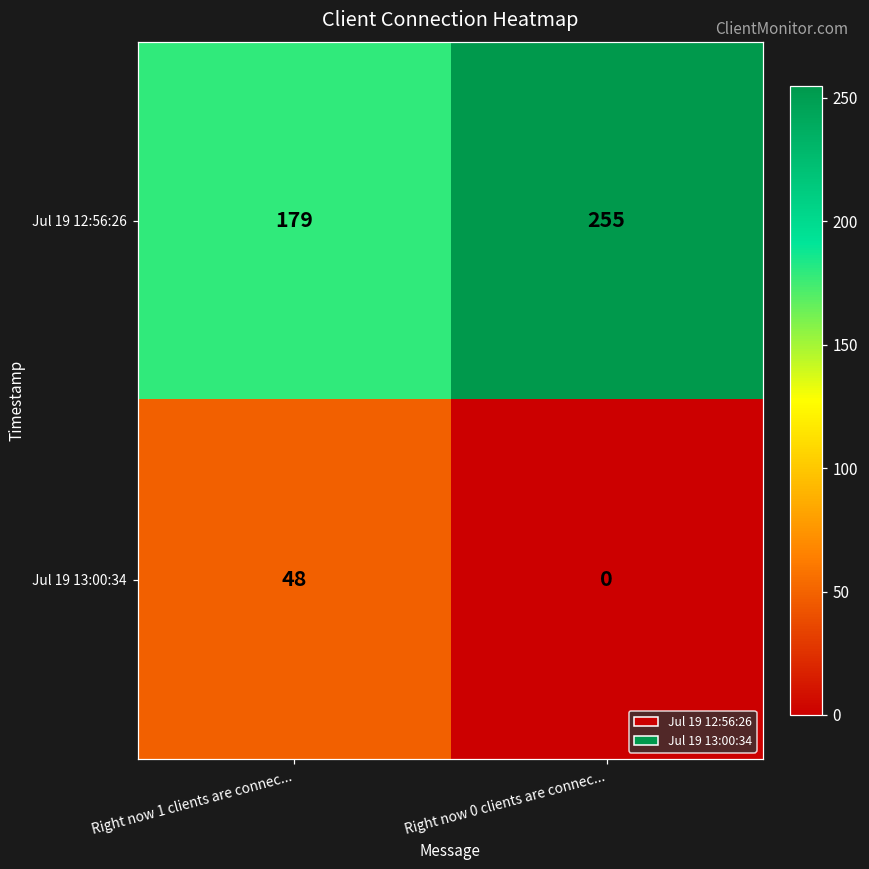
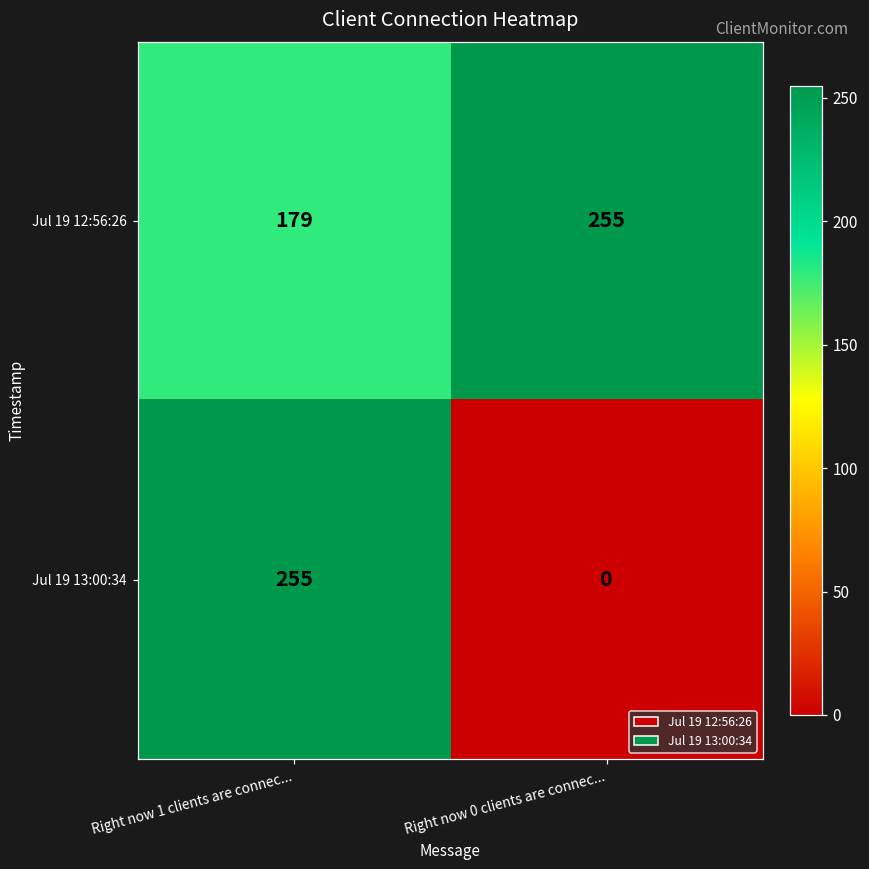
  {
    "Jul 19 12:56:26": {
      "Right now 1 clients are connec...": 179,
      "Right now 0 clients are connec...": 255
    },
    "Jul 19 13:00:34": {
-     "Right now 1 clients are connec...": 48,
+     "Right now 1 clients are connec...": 255,
      "Right now 0 clients are connec...": 0
    }
  }
